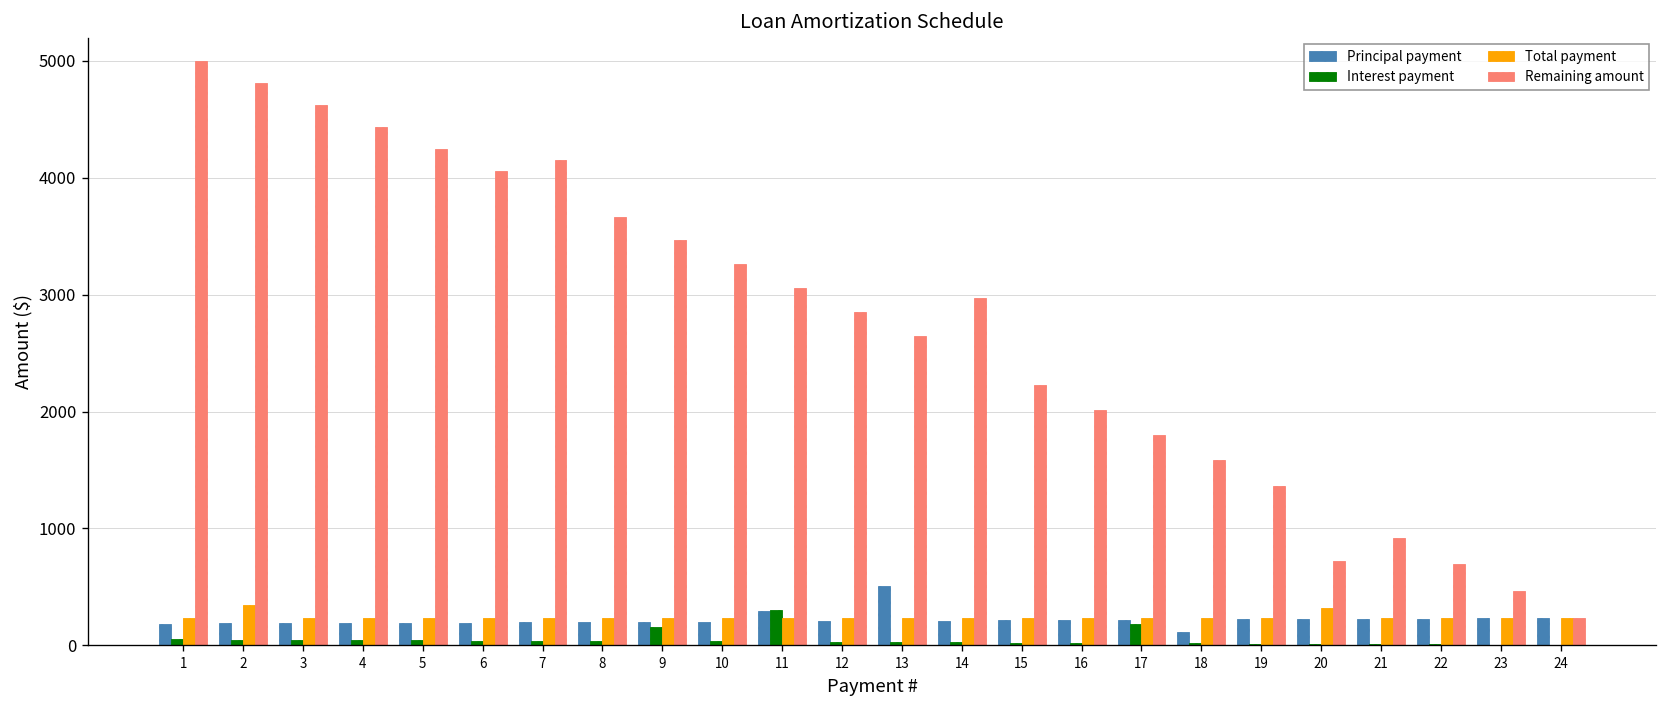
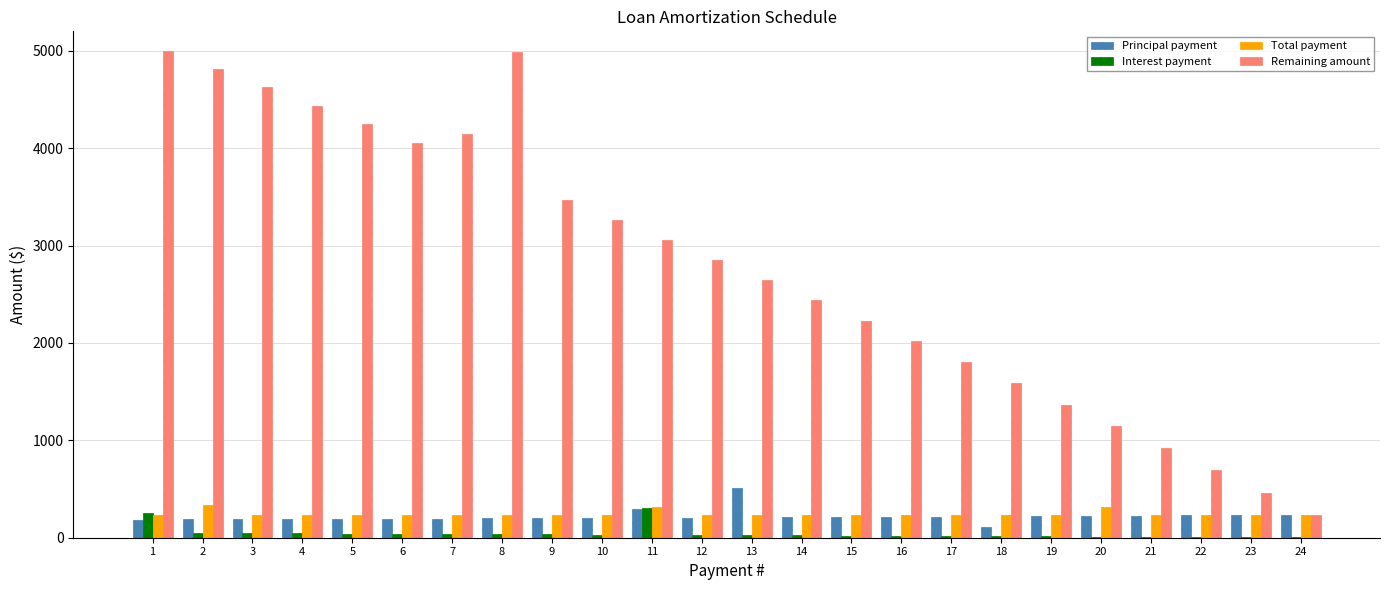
  {
    "Principal payment": {
      "1": 200,
      "2": 200,
      "3": 200,
      "4": 200,
      "5": 200,
      "6": 200,
      "7": 200,
      "8": 200,
      "9": 200,
      "10": 200,
      "11": 300,
      "12": 200,
      "13": 500,
      "14": 200,
      "15": 200,
      "16": 200,
      "17": 200,
      "18": 100,
      "19": 200,
      "20": 200,
      "21": 200,
      "22": 200,
      "23": 200,
      "24": 200
    },
    "Interest payment": {
-     "1": 100,
+     "1": 200,
      "2": 0,
      "3": 0,
      "4": 0,
      "5": 0,
      "6": 0,
      "7": 0,
      "8": 0,
-     "9": 200,
+     "9": 0,
      "10": 0,
      "11": 300,
      "12": 0,
      "13": 0,
-     "17": 200
+     "17": 0
    },
    "Total payment": {
      "1": 200,
      "2": 300,
      "3": 200,
      "4": 200,
      "5": 200,
      "6": 200,
      "7": 200,
      "8": 200,
      "9": 200,
      "10": 200,
-     "11": 200,
+     "11": 300,
      "12": 200,
      "13": 200,
      "14": 200,
      "15": 200,
      "16": 200,
      "17": 200,
      "18": 200,
      "19": 200,
      "20": 300,
      "21": 200,
      "22": 200,
      "23": 200,
      "24": 200
    },
    "Remaining amount": {
      "1": 5000,
      "2": 4800,
      "3": 4600,
      "4": 4400,
      "5": 4200,
      "6": 4100,
      "7": 4100,
-     "8": 3700,
+     "8": 5000,
      "9": 3500,
      "10": 3300,
      "11": 3100,
      "12": 2900,
      "13": 2600,
-     "14": 3000,
+     "14": 2400,
      "15": 2200,
      "16": 2000,
      "17": 1800,
      "18": 1600,
      "19": 1400,
-     "20": 700,
+     "20": 1100,
      "21": 900,
      "22": 700,
      "23": 500,
      "24": 200
    }
  }
